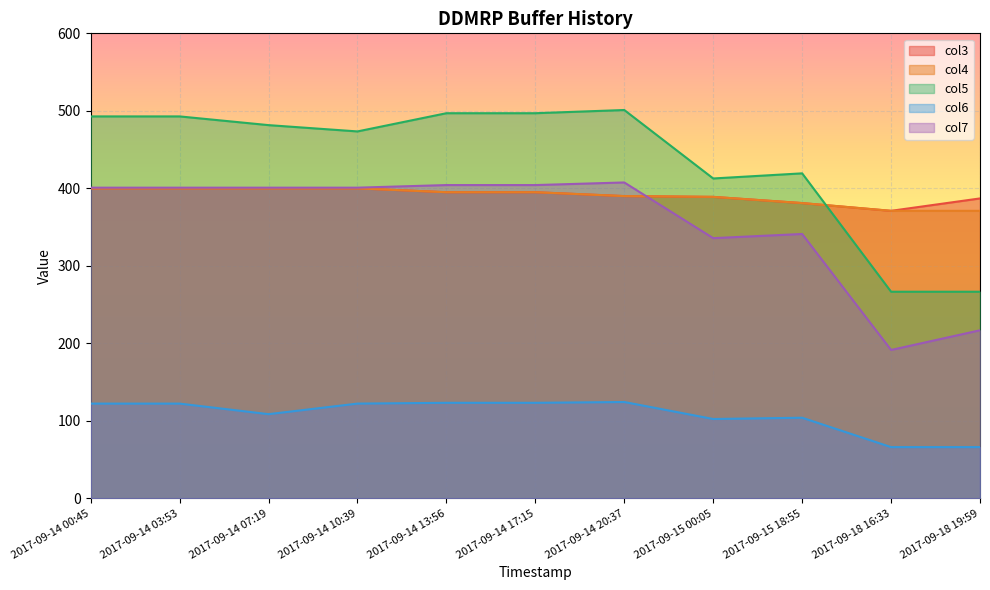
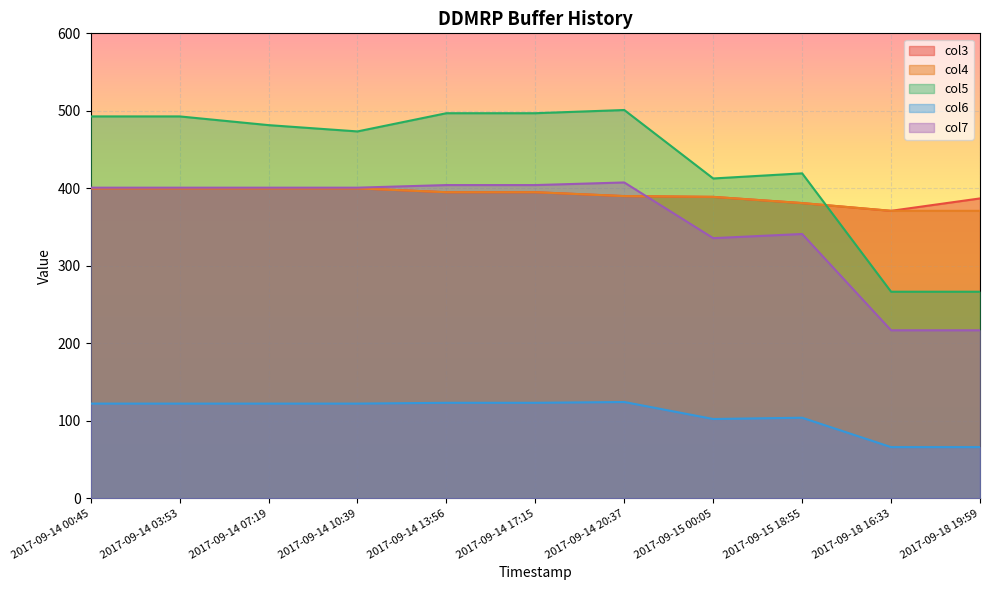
  {
    "col5": {
      "2017-09-14 00:45": 490,
      "2017-09-14 03:53": 490,
      "2017-09-14 07:19": 480,
      "2017-09-14 10:39": 470,
      "2017-09-14 13:56": 500,
      "2017-09-14 17:15": 500,
      "2017-09-14 20:37": 500,
      "2017-09-15 00:05": 410,
      "2017-09-15 18:55": 420,
      "2017-09-18 16:33": 270,
      "2017-09-18 19:59": 270
    },
    "col6": {
      "2017-09-14 00:45": 120,
      "2017-09-14 03:53": 120,
-     "2017-09-14 07:19": 110,
+     "2017-09-14 07:19": 120,
      "2017-09-14 10:39": 120,
      "2017-09-14 13:56": 120,
      "2017-09-14 17:15": 120,
      "2017-09-14 20:37": 120,
      "2017-09-15 00:05": 100,
      "2017-09-15 18:55": 100,
      "2017-09-18 16:33": 70,
      "2017-09-18 19:59": 70
    },
    "col7": {
      "2017-09-14 13:56": 400,
      "2017-09-14 17:15": 400,
      "2017-09-14 20:37": 410,
      "2017-09-15 00:05": 340,
      "2017-09-15 18:55": 340,
-     "2017-09-18 16:33": 190,
+     "2017-09-18 16:33": 220,
      "2017-09-18 19:59": 220
    }
  }
